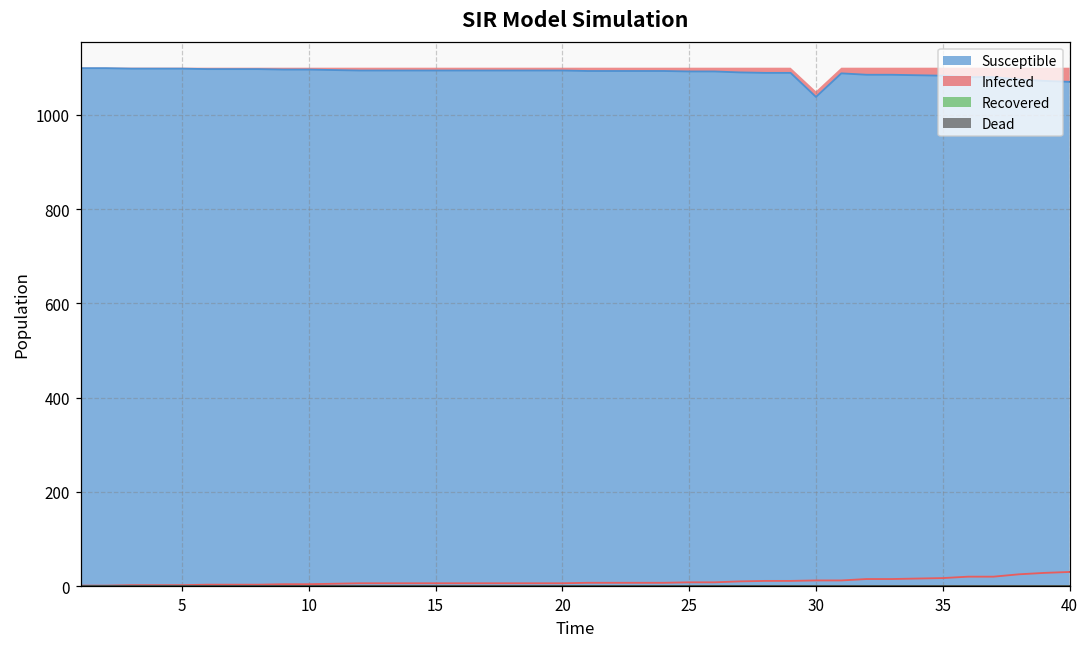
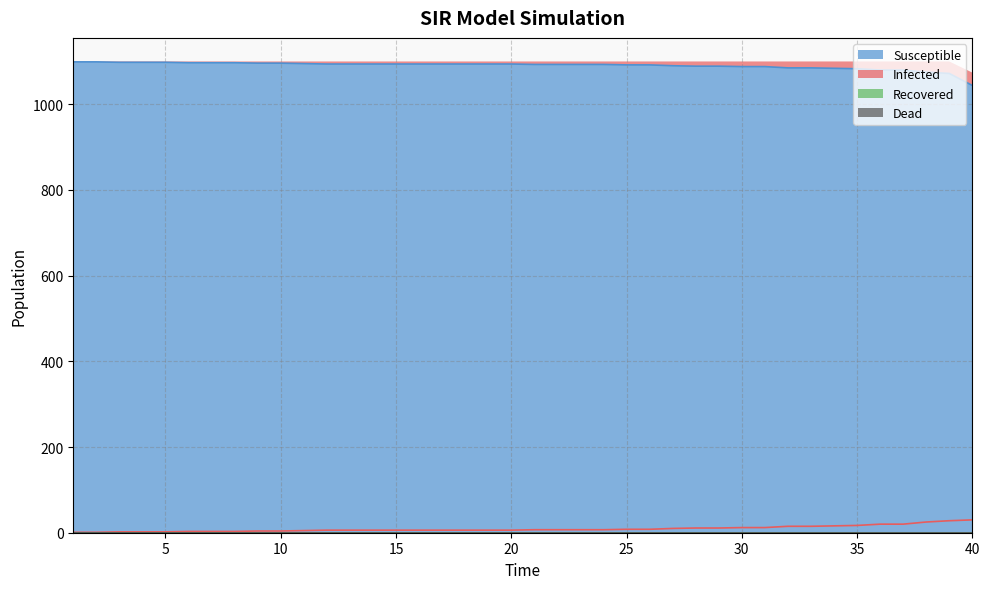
  {
    "Susceptible": {
      "25": 1090,
-     "30": 1040,
-     "40": 1070
+     "30": 1090,
+     "40": 1040
    }
  }
